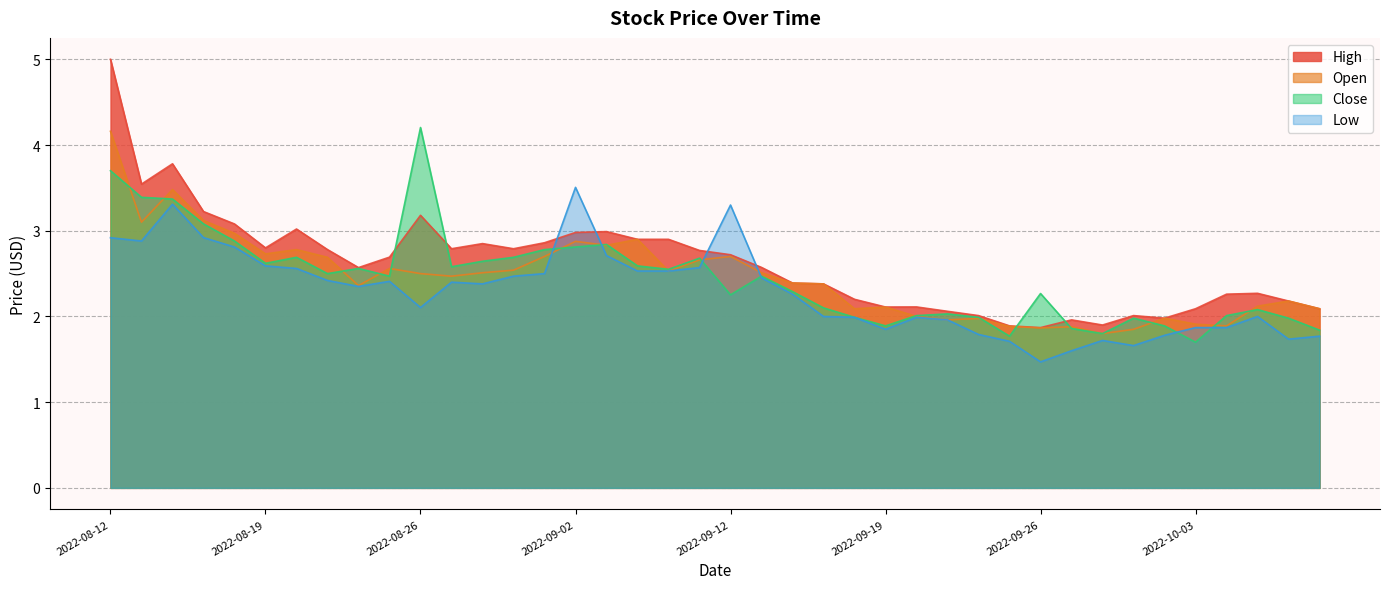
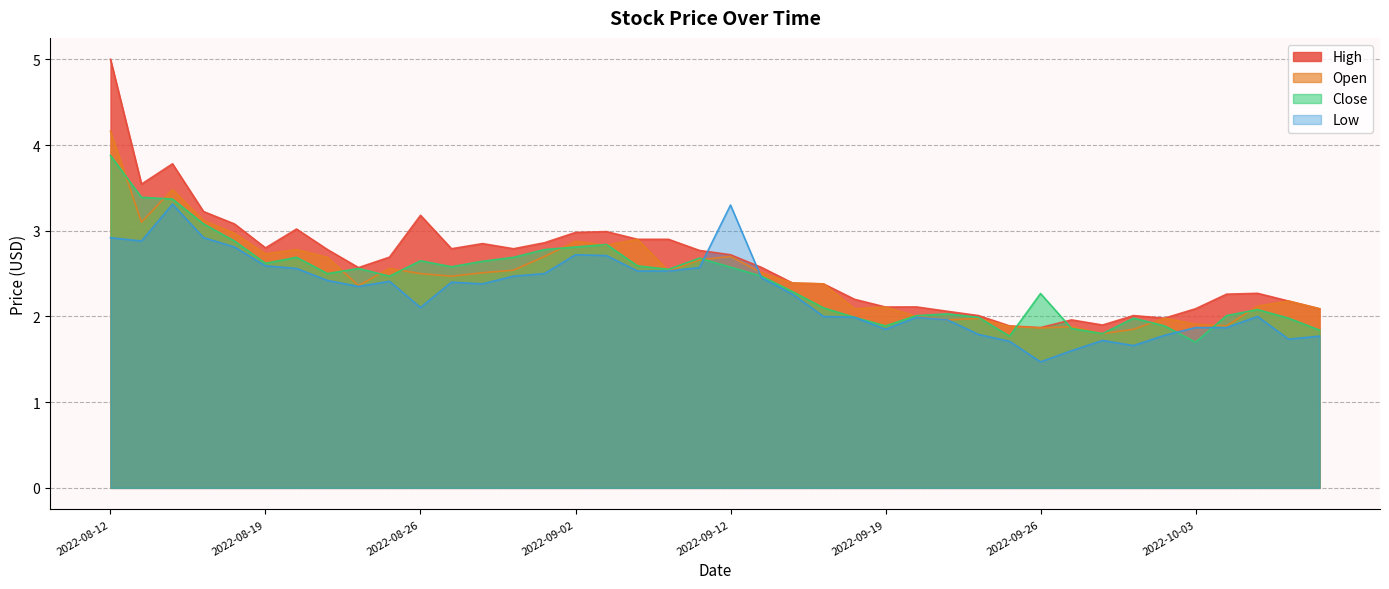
  {
    "Close": {
-     "2022-08-12": 3.7,
+     "2022-08-12": 3.9,
      "2022-08-19": 2.6,
-     "2022-08-26": 4.2,
+     "2022-08-26": 2.7,
      "2022-09-02": 2.8,
-     "2022-09-12": 2.3,
+     "2022-09-12": 2.6,
      "2022-09-19": 1.9,
      "2022-09-26": 2.3,
      "2022-10-03": 1.7
    },
    "Low": {
      "2022-08-12": 2.9,
      "2022-08-19": 2.6,
      "2022-08-26": 2.1,
-     "2022-09-02": 3.5,
+     "2022-09-02": 2.7,
      "2022-09-12": 3.3,
      "2022-09-19": 1.9,
      "2022-09-26": 1.5,
      "2022-10-03": 1.9
    }
  }
